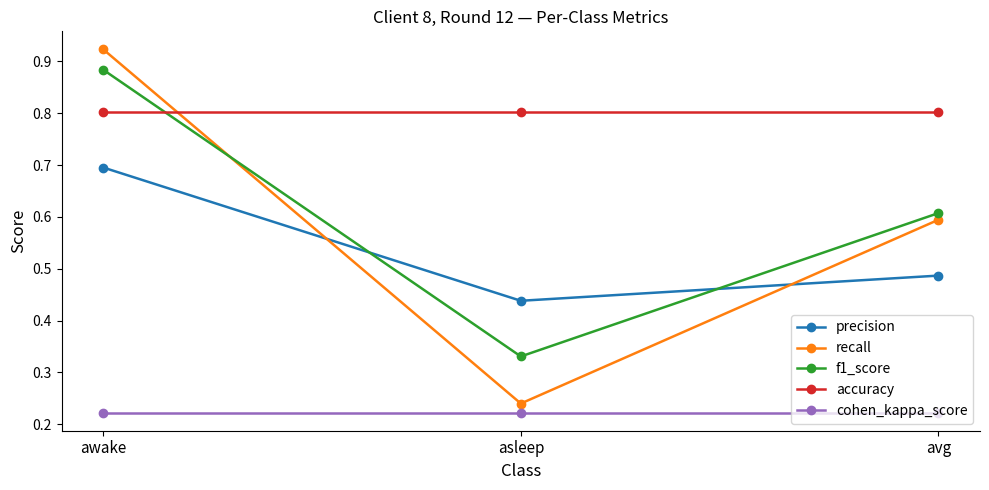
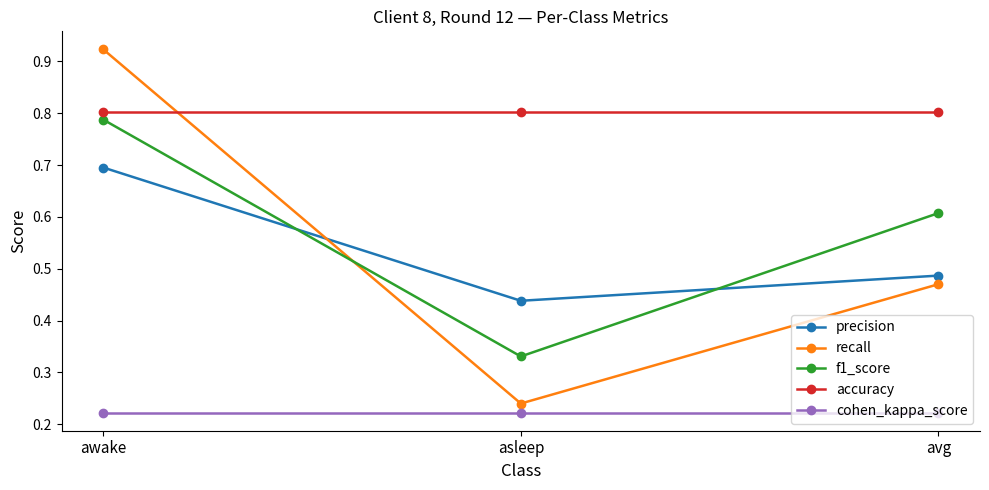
  {
    "precision": {
      "awake": 0.70,
      "asleep": 0.44,
      "avg": 0.49
    },
    "recall": {
      "awake": 0.92,
      "asleep": 0.24,
-     "avg": 0.59
+     "avg": 0.47
    },
    "f1_score": {
-     "awake": 0.88,
+     "awake": 0.79,
      "asleep": 0.33,
      "avg": 0.61
    },
    "accuracy": {
      "awake": 0.80,
      "asleep": 0.80,
      "avg": 0.80
    },
    "cohen_kappa_score": {
      "awake": 0.22,
      "asleep": 0.22
    }
  }
